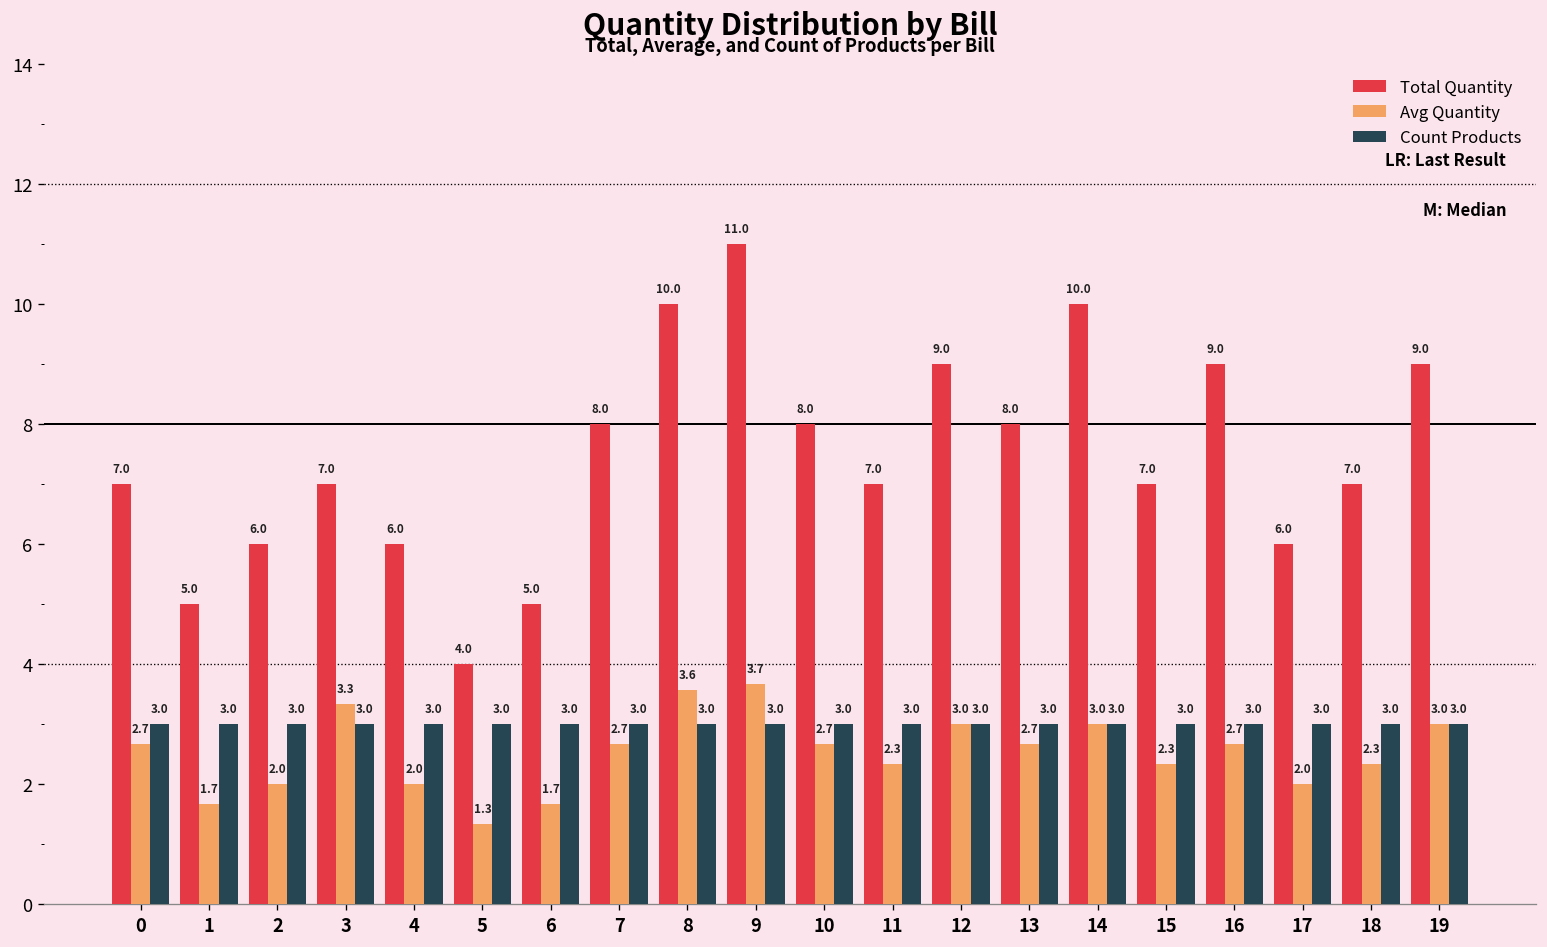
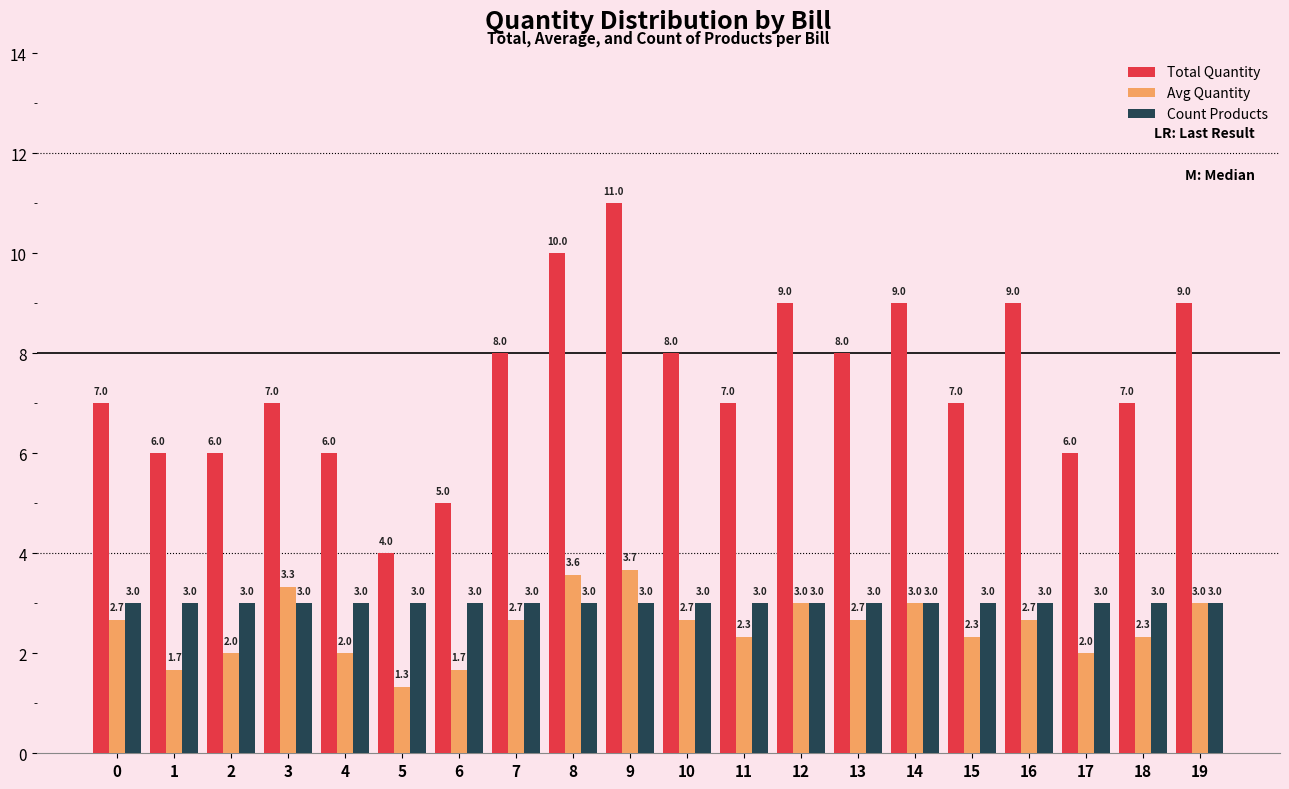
  {
    "Total Quantity": {
      "0": 7.0,
-     "1": 5.0,
+     "1": 6.0,
      "2": 6.0,
      "3": 7.0,
      "4": 6.0,
      "5": 4.0,
      "6": 5.0,
      "7": 8.0,
      "8": 10.0,
      "9": 11.0,
      "10": 8.0,
      "11": 7.0,
      "12": 9.0,
      "13": 8.0,
-     "14": 10.0,
+     "14": 9.0,
      "15": 7.0,
      "16": 9.0,
      "17": 6.0,
      "18": 7.0,
      "19": 9.0
    },
    "Avg Quantity": {
      "0": 2.7,
      "1": 1.7,
      "2": 2.0,
      "3": 3.3,
      "4": 2.0,
      "5": 1.3,
      "6": 1.7,
      "7": 2.7,
      "8": 3.6,
      "9": 3.7,
      "10": 2.7,
      "11": 2.3,
      "12": 3.0,
      "13": 2.7,
      "14": 3.0,
      "15": 2.3,
      "16": 2.7,
      "17": 2.0,
      "18": 2.3,
      "19": 3.0
    },
    "Count Products": {
      "0": 3.0,
      "1": 3.0,
      "2": 3.0,
      "3": 3.0,
      "4": 3.0,
      "5": 3.0,
      "6": 3.0,
      "7": 3.0,
      "8": 3.0,
      "9": 3.0,
      "10": 3.0,
      "11": 3.0,
      "12": 3.0,
      "13": 3.0,
      "14": 3.0,
      "15": 3.0,
      "16": 3.0,
      "17": 3.0,
      "18": 3.0,
      "19": 3.0
    }
  }
